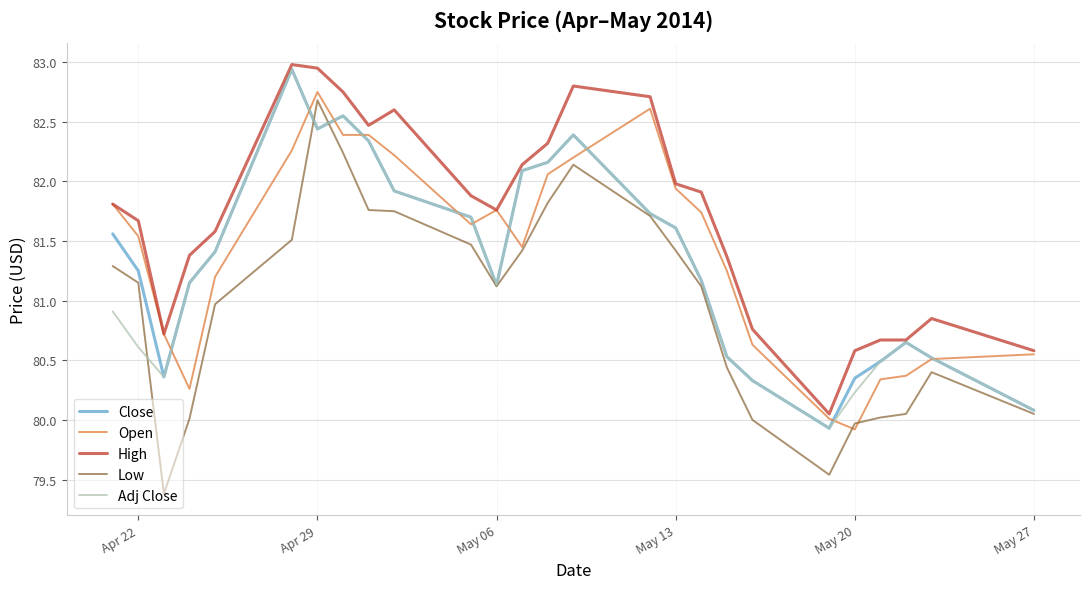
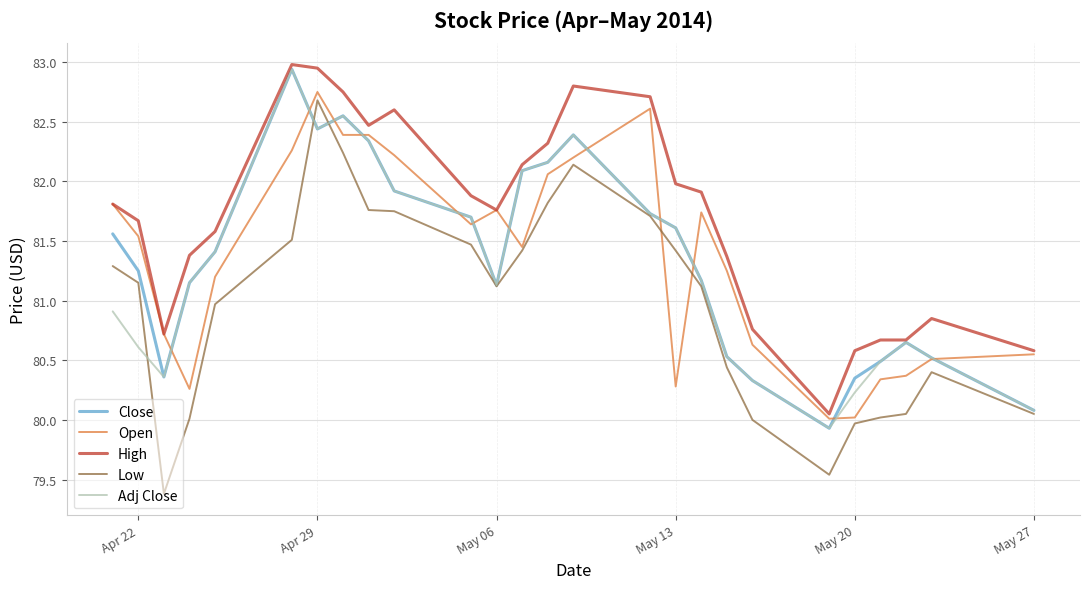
  {
    "Close": {
      "Apr 22": 81.25,
      "May 20": 80.35
    },
    "Open": {
      "Apr 22": 81.54,
      "Apr 29": 82.75,
-     "May 13": 81.94,
-     "May 20": 79.92,
+     "May 13": 80.28,
+     "May 20": 80.02,
      "May 27": 80.55
    },
    "High": {
      "Apr 22": 81.67,
      "Apr 29": 82.95,
      "May 13": 81.98,
      "May 20": 80.58,
      "May 27": 80.58
    },
    "Low": {
      "Apr 22": 81.15,
      "Apr 29": 82.68,
      "May 13": 81.42,
      "May 20": 79.97,
      "May 27": 80.05
    },
    "Adj Close": {
      "Apr 22": 80.61,
      "May 20": 80.23
    }
  }
